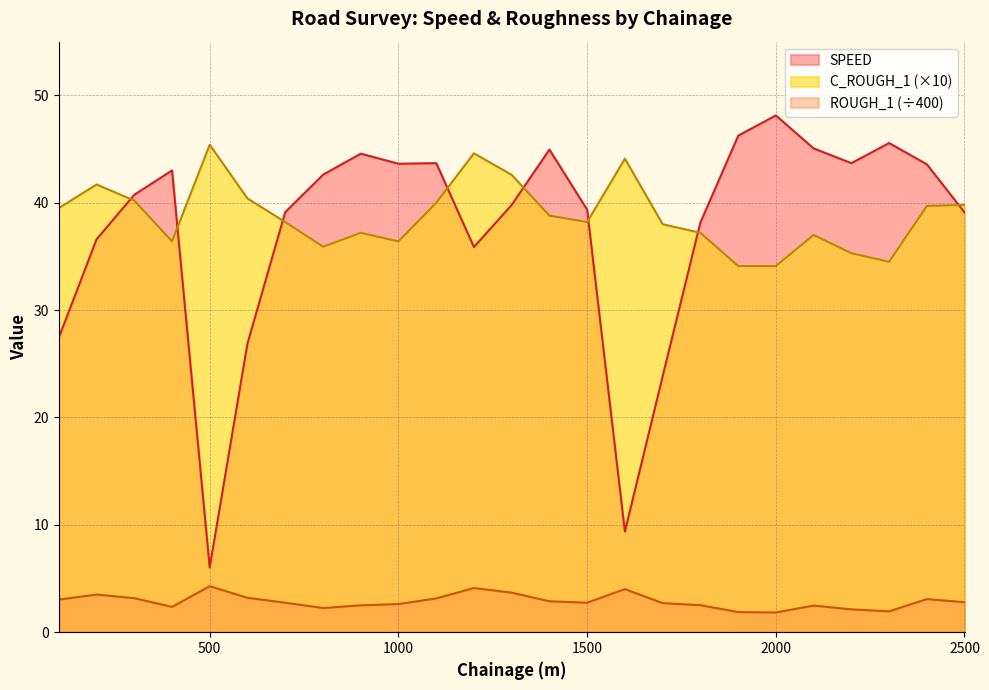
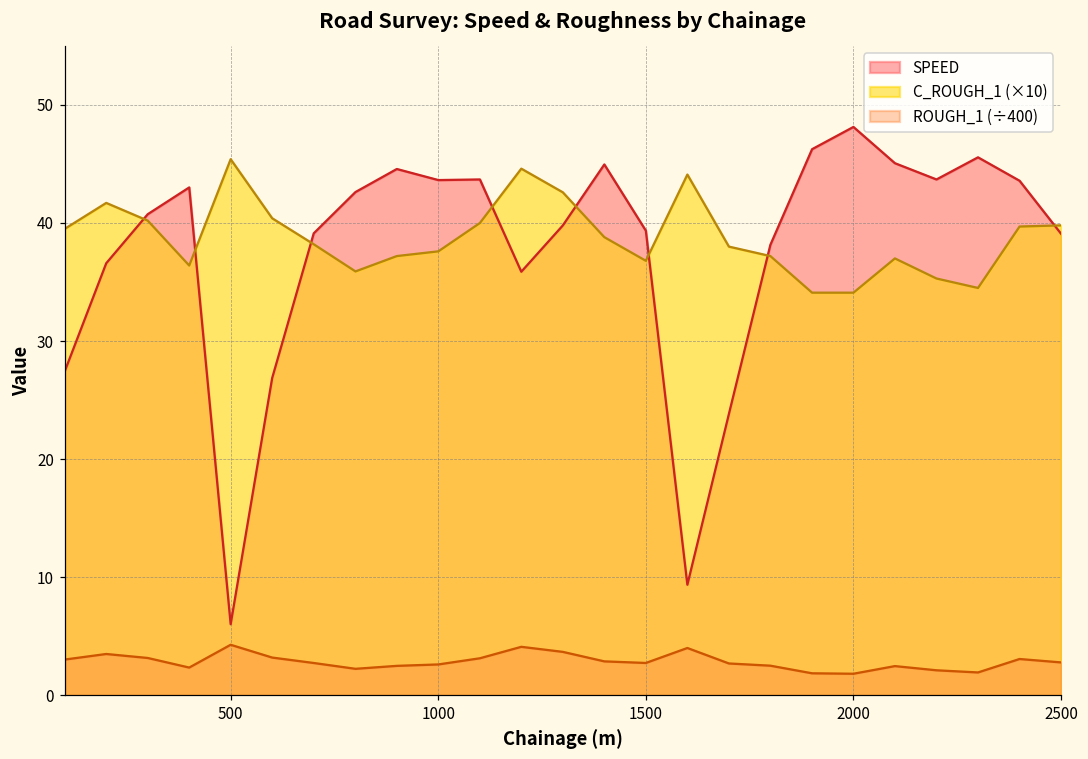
  {
    "C_ROUGH_1 (×10)": {
      "500": 45.4,
-     "1000": 36.4,
-     "1500": 38.2,
+     "1000": 37.6,
+     "1500": 36.8,
      "2000": 34.1,
      "2500": 39.8
    }
  }
